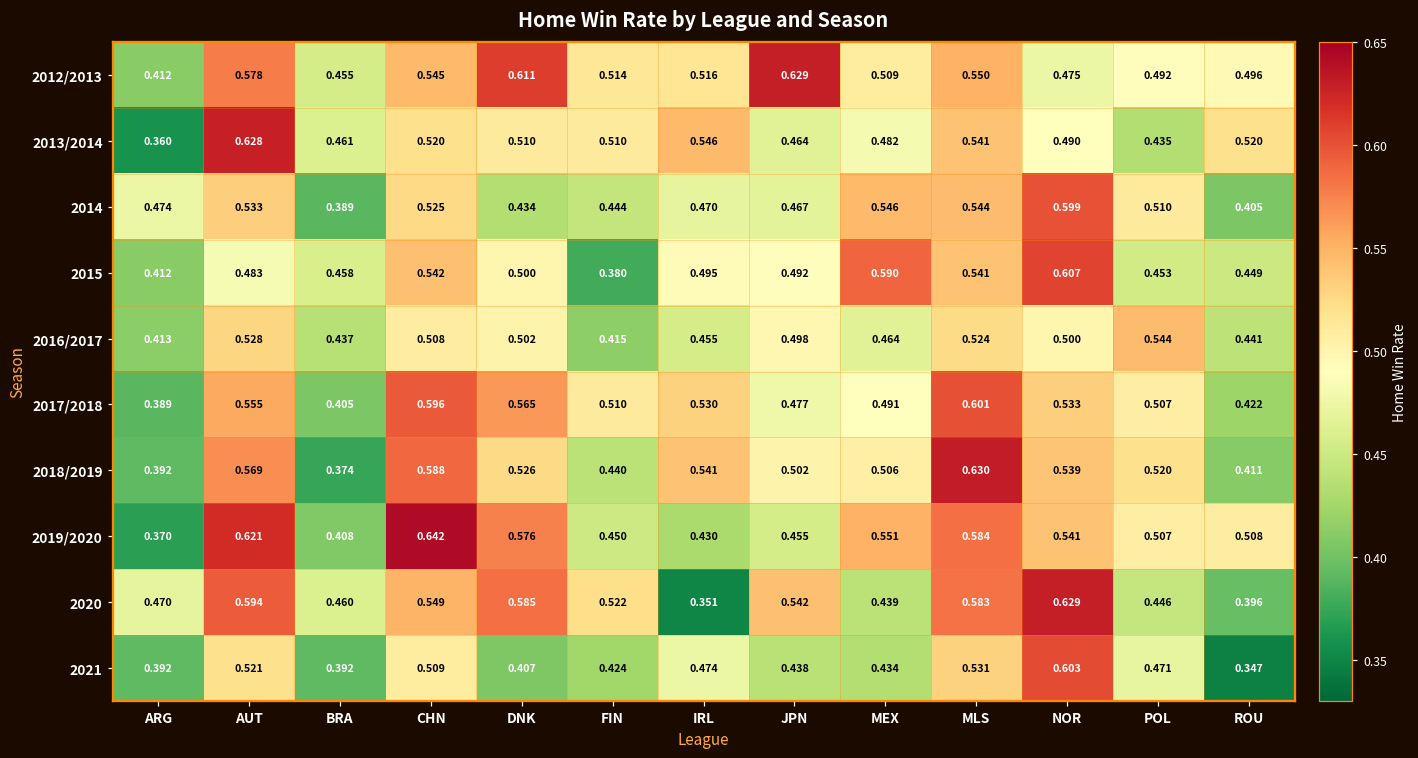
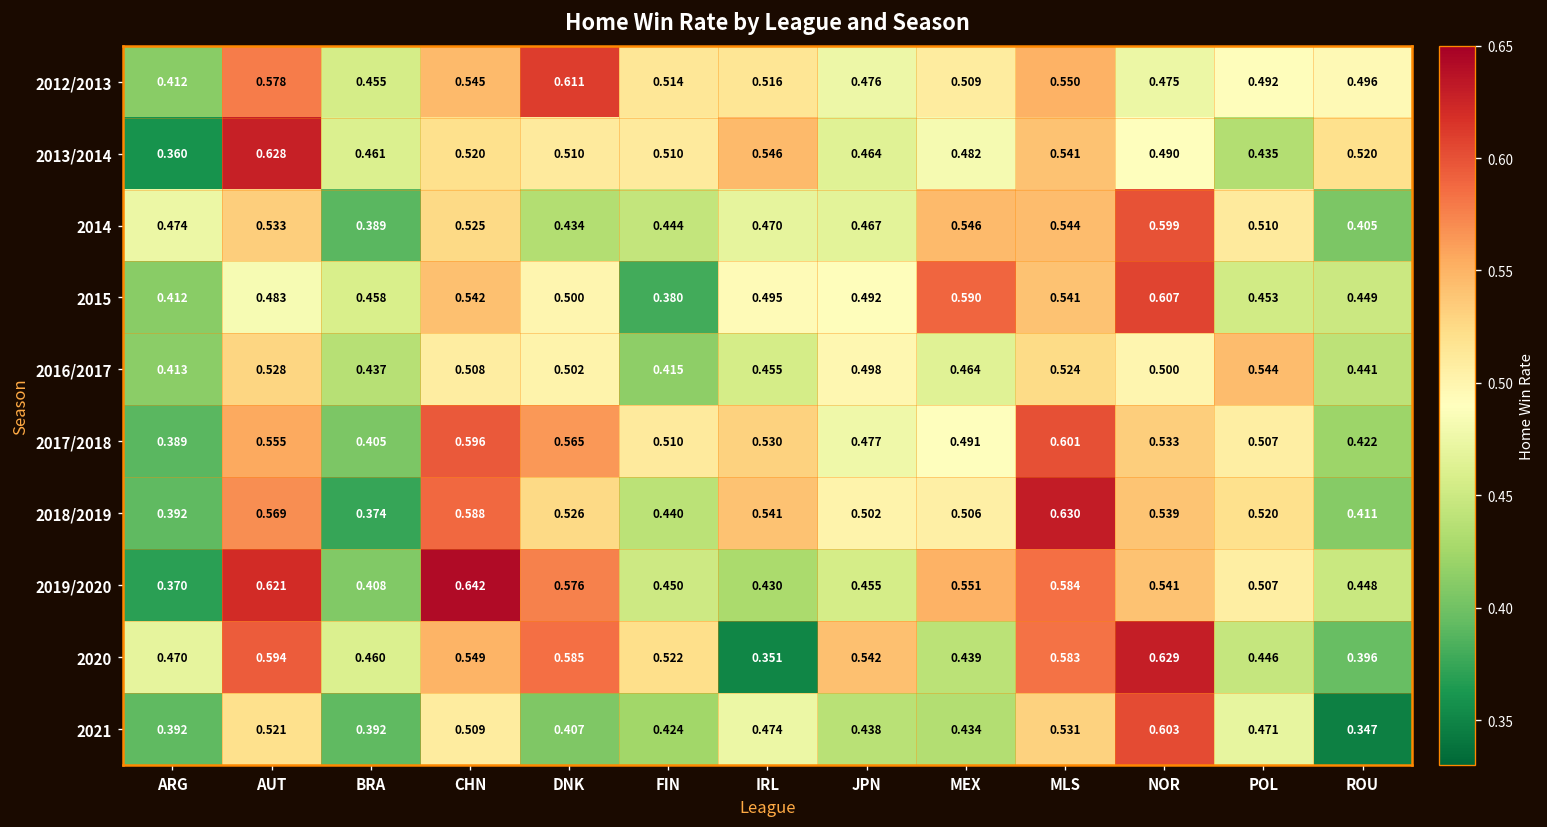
  {
    "2012/2013": {
      "ARG": 0.412,
      "AUT": 0.578,
      "BRA": 0.455,
      "CHN": 0.545,
      "DNK": 0.611,
      "FIN": 0.514,
      "IRL": 0.516,
-     "JPN": 0.629,
+     "JPN": 0.476,
      "MEX": 0.509,
      "MLS": 0.550,
      "NOR": 0.475,
      "POL": 0.492,
      "ROU": 0.496
    },
    "2013/2014": {
      "ARG": 0.360,
      "AUT": 0.628,
      "BRA": 0.461,
      "CHN": 0.520,
      "DNK": 0.510,
      "FIN": 0.510,
      "IRL": 0.546,
      "JPN": 0.464,
      "MEX": 0.482,
      "MLS": 0.541,
      "NOR": 0.490,
      "POL": 0.435,
      "ROU": 0.520
    },
    "2014": {
      "ARG": 0.474,
      "AUT": 0.533,
      "BRA": 0.389,
      "CHN": 0.525,
      "DNK": 0.434,
      "FIN": 0.444,
      "IRL": 0.470,
      "JPN": 0.467,
      "MEX": 0.546,
      "MLS": 0.544,
      "NOR": 0.599,
      "POL": 0.510,
      "ROU": 0.405
    },
    "2015": {
      "ARG": 0.412,
      "AUT": 0.483,
      "BRA": 0.458,
      "CHN": 0.542,
      "DNK": 0.500,
      "FIN": 0.380,
      "IRL": 0.495,
      "JPN": 0.492,
      "MEX": 0.590,
      "MLS": 0.541,
      "NOR": 0.607,
      "POL": 0.453,
      "ROU": 0.449
    },
    "2016/2017": {
      "ARG": 0.413,
      "AUT": 0.528,
      "BRA": 0.437,
      "CHN": 0.508,
      "DNK": 0.502,
      "FIN": 0.415,
      "IRL": 0.455,
      "JPN": 0.498,
      "MEX": 0.464,
      "MLS": 0.524,
      "NOR": 0.500,
      "POL": 0.544,
      "ROU": 0.441
    },
    "2017/2018": {
      "ARG": 0.389,
      "AUT": 0.555,
      "BRA": 0.405,
      "CHN": 0.596,
      "DNK": 0.565,
      "FIN": 0.510,
      "IRL": 0.530,
      "JPN": 0.477,
      "MEX": 0.491,
      "MLS": 0.601,
      "NOR": 0.533,
      "POL": 0.507,
      "ROU": 0.422
    },
    "2018/2019": {
      "ARG": 0.392,
      "AUT": 0.569,
      "BRA": 0.374,
      "CHN": 0.588,
      "DNK": 0.526,
      "FIN": 0.440,
      "IRL": 0.541,
      "JPN": 0.502,
      "MEX": 0.506,
      "MLS": 0.630,
      "NOR": 0.539,
      "POL": 0.520,
      "ROU": 0.411
    },
    "2019/2020": {
      "ARG": 0.370,
      "AUT": 0.621,
      "BRA": 0.408,
      "CHN": 0.642,
      "DNK": 0.576,
      "FIN": 0.450,
      "IRL": 0.430,
      "JPN": 0.455,
      "MEX": 0.551,
      "MLS": 0.584,
      "NOR": 0.541,
      "POL": 0.507,
-     "ROU": 0.508
+     "ROU": 0.448
    },
    "2020": {
      "ARG": 0.470,
      "AUT": 0.594,
      "BRA": 0.460,
      "CHN": 0.549,
      "DNK": 0.585,
      "FIN": 0.522,
      "IRL": 0.351,
      "JPN": 0.542,
      "MEX": 0.439,
      "MLS": 0.583,
      "NOR": 0.629,
      "POL": 0.446,
      "ROU": 0.396
    },
    "2021": {
      "ARG": 0.392,
      "AUT": 0.521,
      "BRA": 0.392,
      "CHN": 0.509,
      "DNK": 0.407,
      "FIN": 0.424,
      "IRL": 0.474,
      "JPN": 0.438,
      "MEX": 0.434,
      "MLS": 0.531,
      "NOR": 0.603,
      "POL": 0.471,
      "ROU": 0.347
    }
  }
